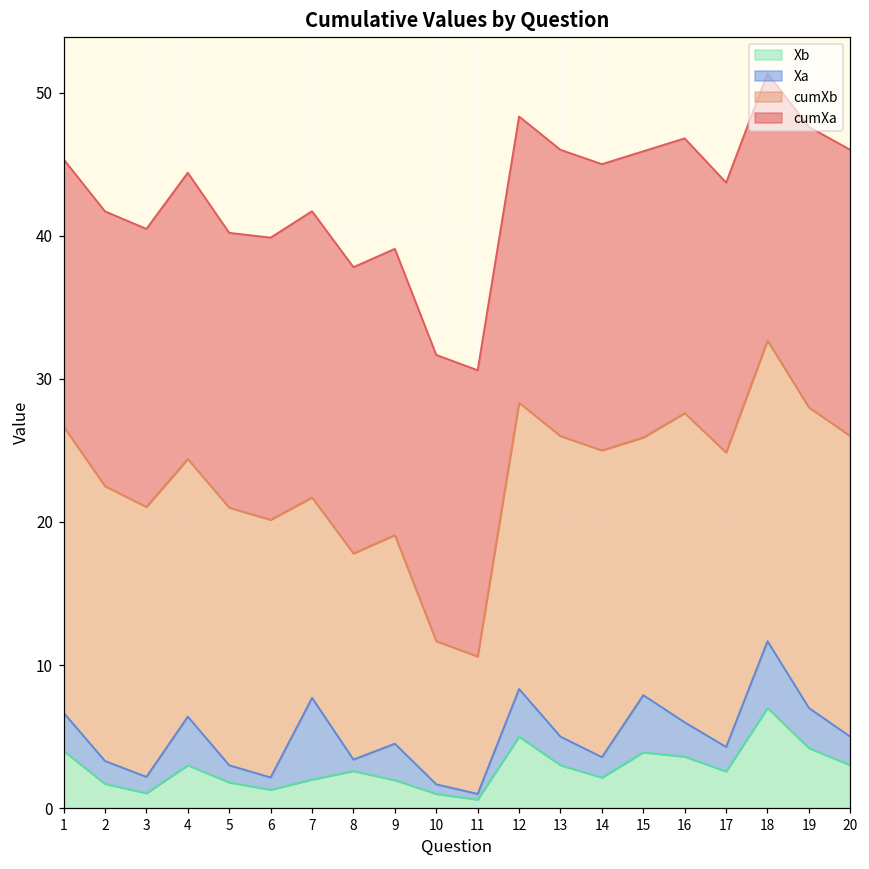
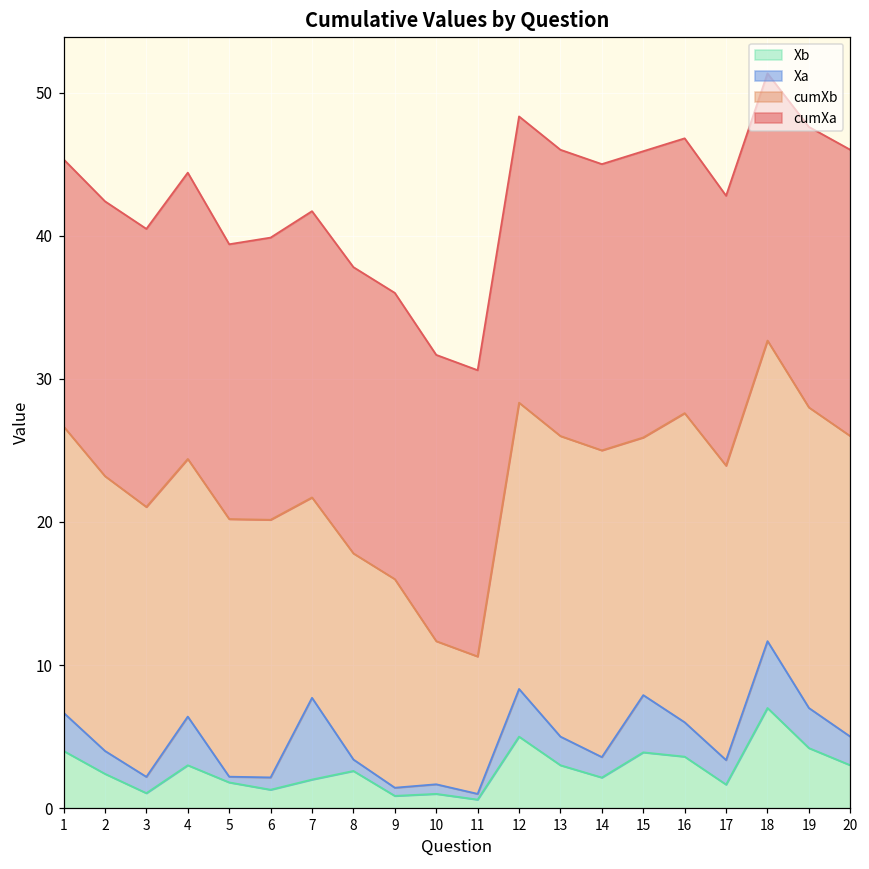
  {
    "Xb": {
      "1": 4.0,
-     "2": 1.7,
+     "2": 2.4,
      "3": 1.1,
      "4": 3.0,
      "5": 1.8,
      "6": 1.3,
      "7": 2.0,
      "8": 2.6,
-     "9": 2.0,
+     "9": 0.9,
      "10": 1.0,
      "11": 0.6,
      "12": 5.0,
      "13": 3.0,
      "14": 2.1,
      "15": 3.9,
      "16": 3.6,
-     "17": 2.6,
+     "17": 1.7,
      "18": 7.0,
      "19": 4.2,
      "20": 3.0
    },
    "Xa": {
      "1": 2.7,
      "2": 1.6,
      "3": 1.1,
      "4": 3.4,
-     "5": 1.2,
+     "5": 0.4,
      "6": 0.9,
      "7": 5.7,
      "8": 0.8,
-     "9": 2.6,
+     "9": 0.6,
      "10": 0.7,
      "11": 0.4,
      "12": 3.3,
      "13": 2.0,
      "14": 1.4,
      "15": 4.0,
      "16": 2.4,
      "17": 1.7,
      "18": 4.7,
      "19": 2.8,
      "20": 2.0
    }
  }
